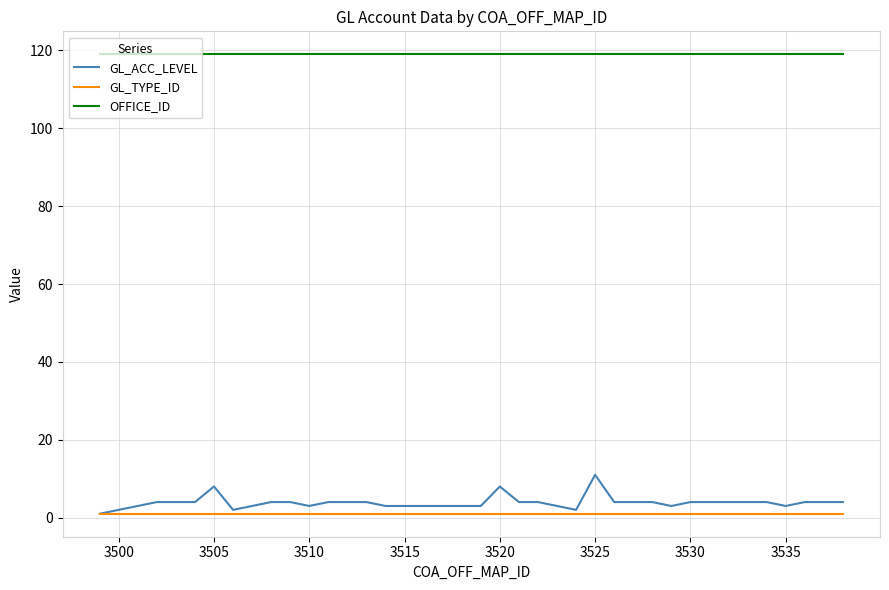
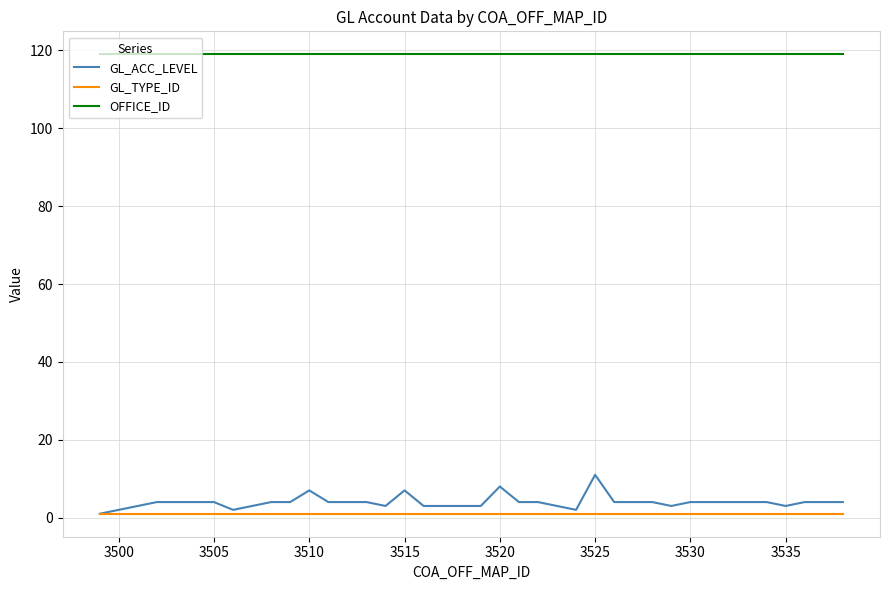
  {
    "GL_ACC_LEVEL": {
      "3500": 2,
-     "3505": 8,
-     "3510": 3,
-     "3515": 3,
+     "3505": 4,
+     "3510": 7,
+     "3515": 7,
      "3520": 8,
      "3525": 11,
      "3530": 4,
      "3535": 3
    },
    "GL_TYPE_ID": {
      "3500": 1,
      "3505": 1,
      "3510": 1,
      "3515": 1,
      "3520": 1,
      "3525": 1,
      "3530": 1,
      "3535": 1
    },
    "OFFICE_ID": {
      "3505": 119,
      "3510": 119,
      "3515": 119,
      "3520": 119,
      "3525": 119,
      "3530": 119,
      "3535": 119
    }
  }
